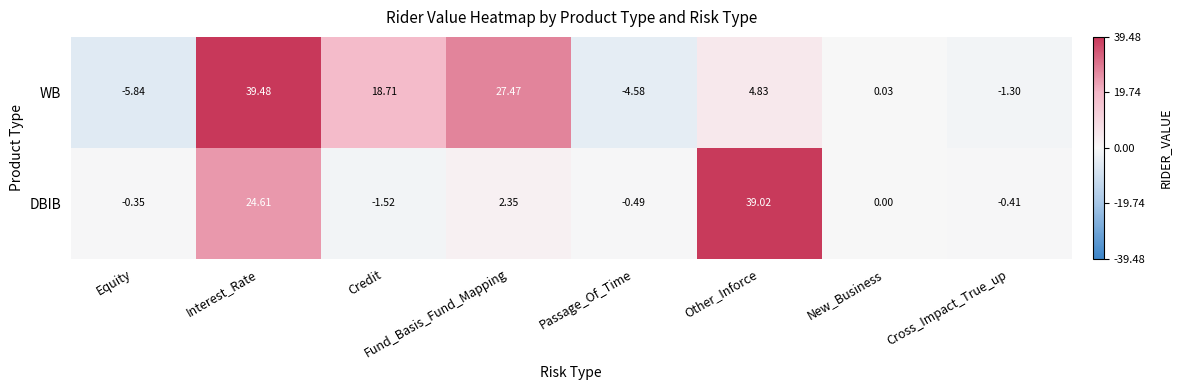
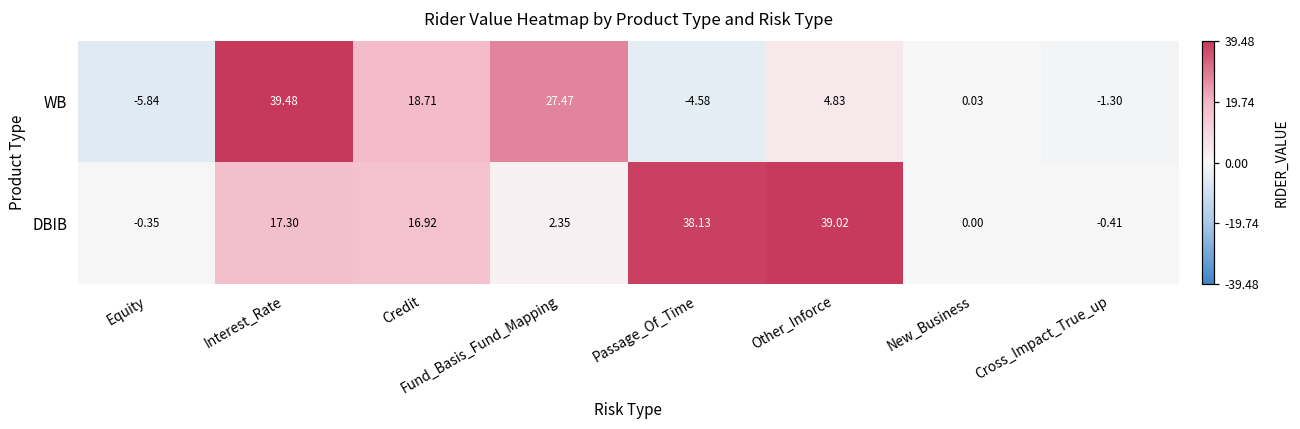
  {
    "WB": {
      "Equity": -5.84,
      "Interest_Rate": 39.48,
      "Credit": 18.71,
      "Fund_Basis_Fund_Mapping": 27.47,
      "Passage_Of_Time": -4.58,
      "Other_Inforce": 4.83,
      "New_Business": 0.03,
      "Cross_Impact_True_up": -1.30
    },
    "DBIB": {
      "Equity": -0.35,
-     "Interest_Rate": 24.61,
-     "Credit": -1.52,
+     "Interest_Rate": 17.30,
+     "Credit": 16.92,
      "Fund_Basis_Fund_Mapping": 2.35,
-     "Passage_Of_Time": -0.49,
+     "Passage_Of_Time": 38.13,
      "Other_Inforce": 39.02,
      "New_Business": 0.00,
      "Cross_Impact_True_up": -0.41
    }
  }
